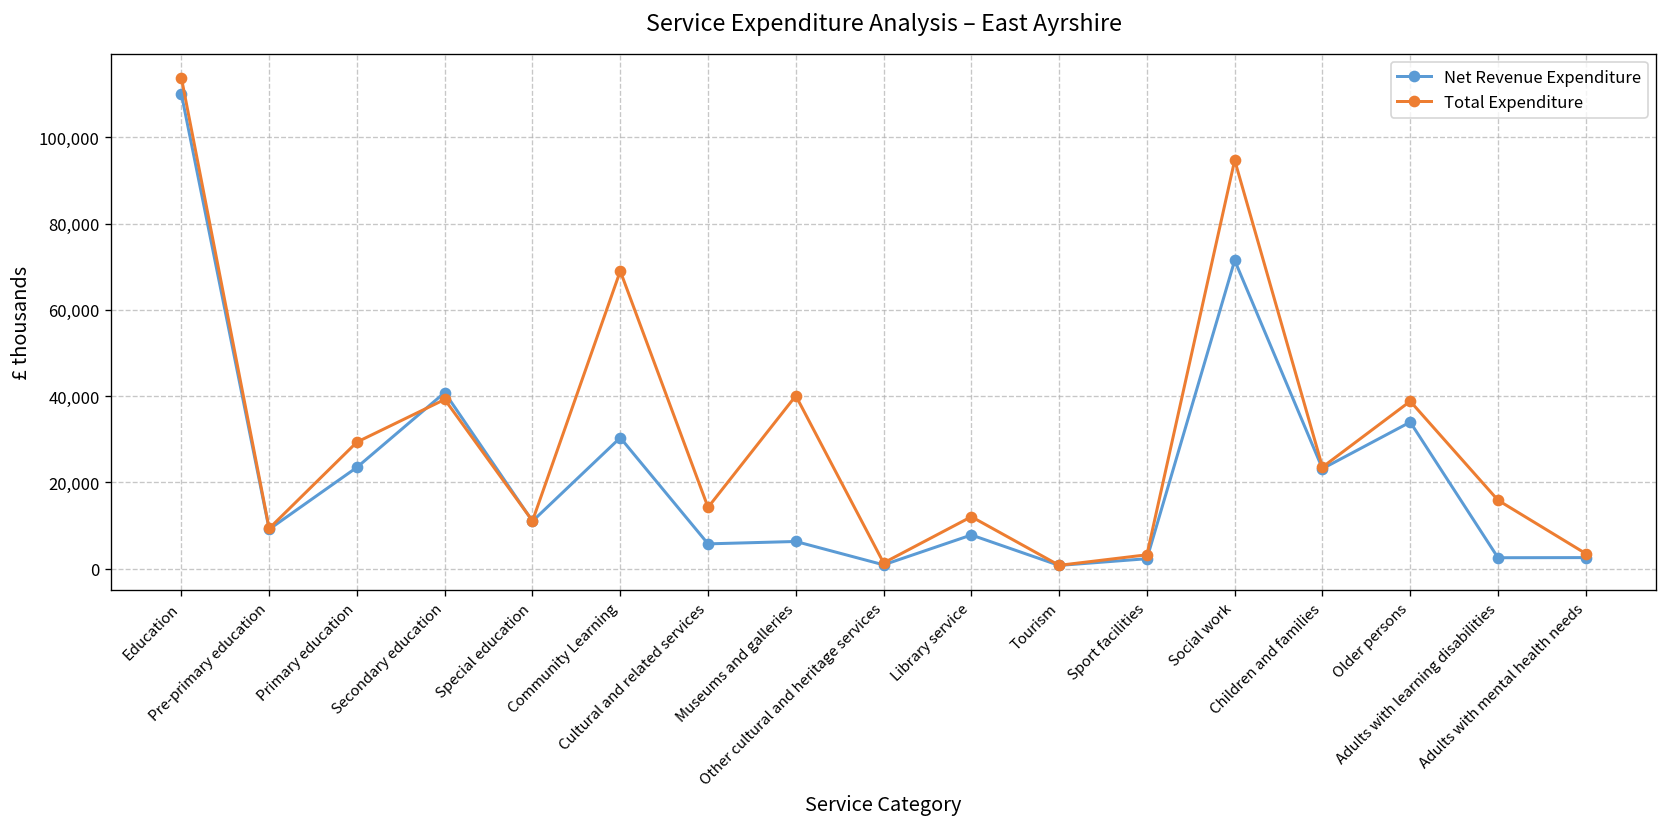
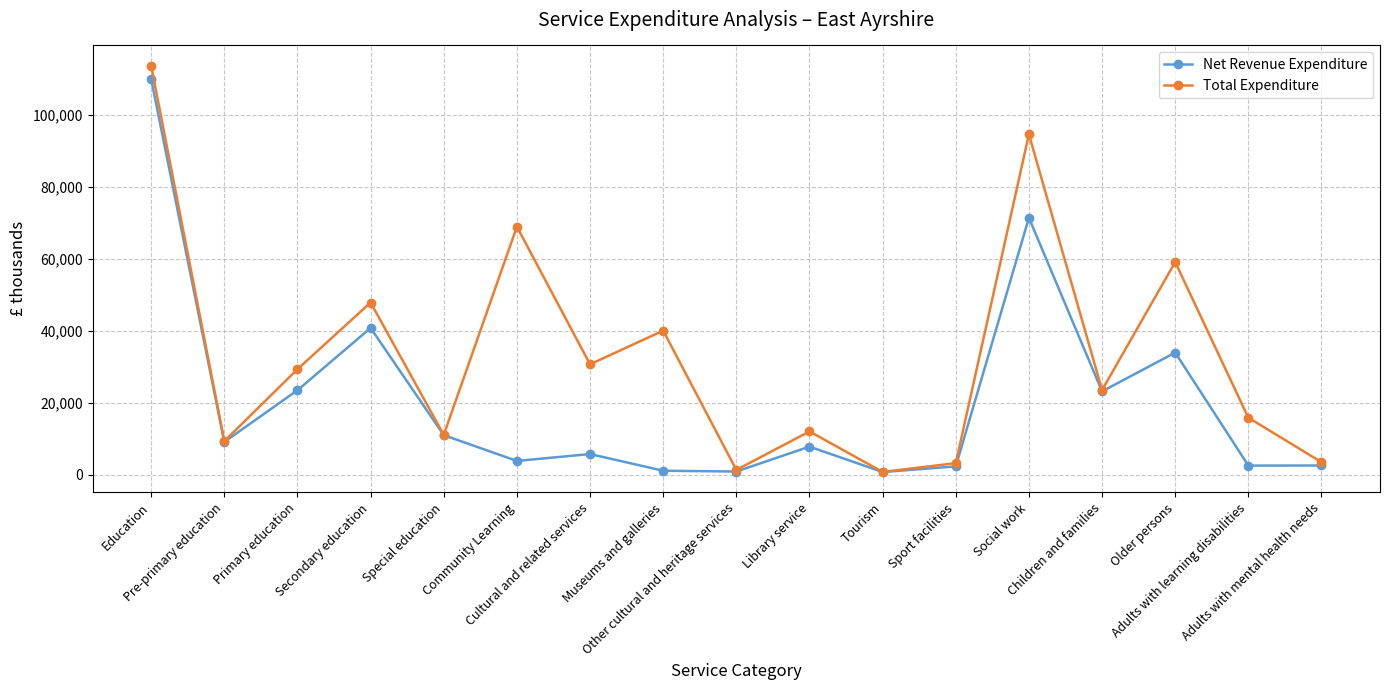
  {
    "Net Revenue Expenditure": {
      "Education": "110,000",
      "Primary education": "23,000",
      "Secondary education": "41,000",
-     "Community Learning": "30,000",
+     "Community Learning": "4,000",
      "Cultural and related services": "6,000",
-     "Museums and galleries": "6,000",
+     "Museums and galleries": "1,000",
      "Library service": "8,000",
      "Sport facilities": "2,000",
      "Social work": "71,000",
      "Older persons": "34,000",
      "Adults with learning disabilities": "3,000",
      "Adults with mental health needs": "3,000"
    },
    "Total Expenditure": {
      "Education": "114,000",
      "Primary education": "29,000",
-     "Secondary education": "39,000",
+     "Secondary education": "48,000",
      "Community Learning": "69,000",
-     "Cultural and related services": "14,000",
+     "Cultural and related services": "31,000",
      "Museums and galleries": "40,000",
      "Library service": "12,000",
      "Sport facilities": "3,000",
      "Social work": "95,000",
-     "Older persons": "39,000",
+     "Older persons": "59,000",
      "Adults with learning disabilities": "16,000",
      "Adults with mental health needs": "3,000"
    }
  }
